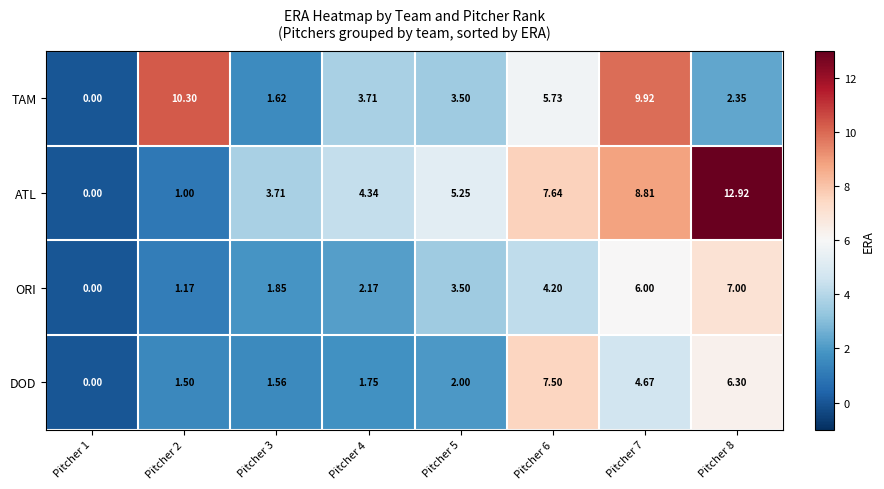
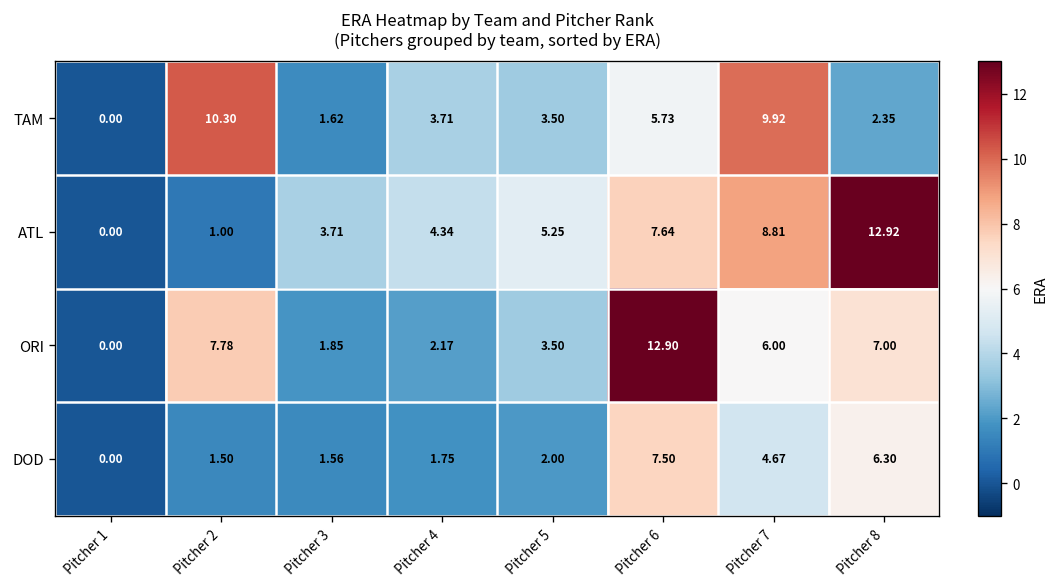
  {
    "TAM": {
      "Pitcher 1": 0.00,
      "Pitcher 2": 10.30,
      "Pitcher 3": 1.62,
      "Pitcher 4": 3.71,
      "Pitcher 5": 3.50,
      "Pitcher 6": 5.73,
      "Pitcher 7": 9.92,
      "Pitcher 8": 2.35
    },
    "ATL": {
      "Pitcher 1": 0.00,
      "Pitcher 2": 1.00,
      "Pitcher 3": 3.71,
      "Pitcher 4": 4.34,
      "Pitcher 5": 5.25,
      "Pitcher 6": 7.64,
      "Pitcher 7": 8.81,
      "Pitcher 8": 12.92
    },
    "ORI": {
      "Pitcher 1": 0.00,
-     "Pitcher 2": 1.17,
+     "Pitcher 2": 7.78,
      "Pitcher 3": 1.85,
      "Pitcher 4": 2.17,
      "Pitcher 5": 3.50,
-     "Pitcher 6": 4.20,
+     "Pitcher 6": 12.90,
      "Pitcher 7": 6.00,
      "Pitcher 8": 7.00
    },
    "DOD": {
      "Pitcher 1": 0.00,
      "Pitcher 2": 1.50,
      "Pitcher 3": 1.56,
      "Pitcher 4": 1.75,
      "Pitcher 5": 2.00,
      "Pitcher 6": 7.50,
      "Pitcher 7": 4.67,
      "Pitcher 8": 6.30
    }
  }
